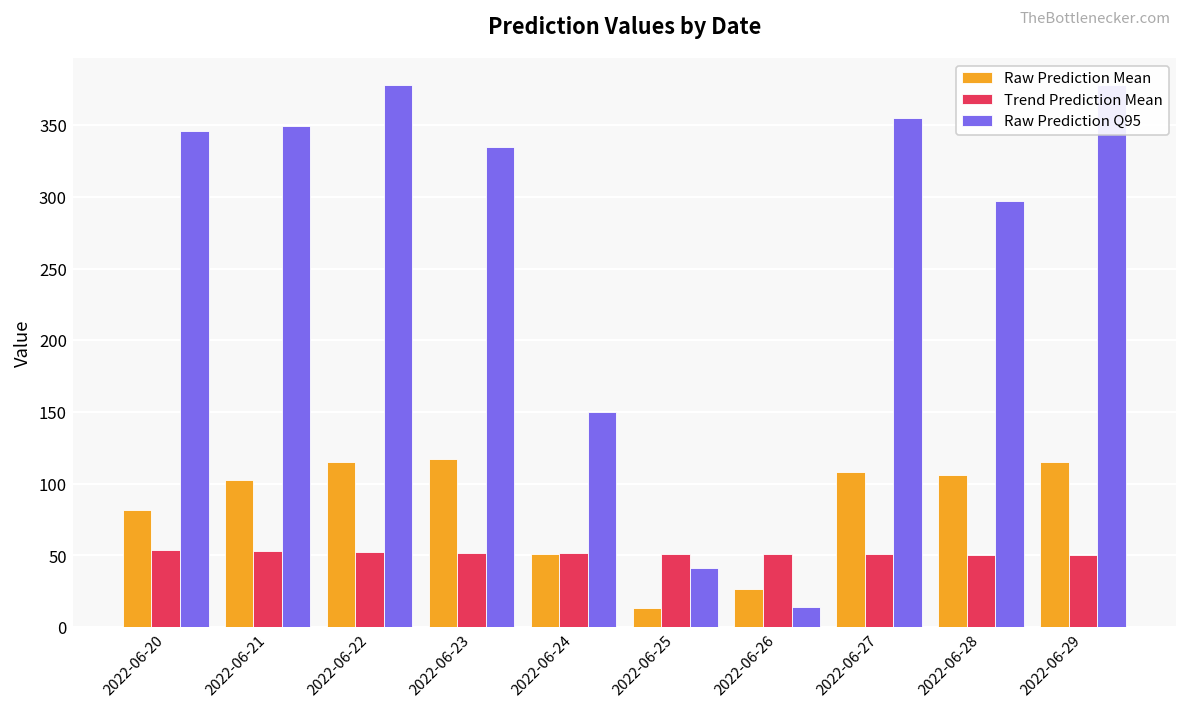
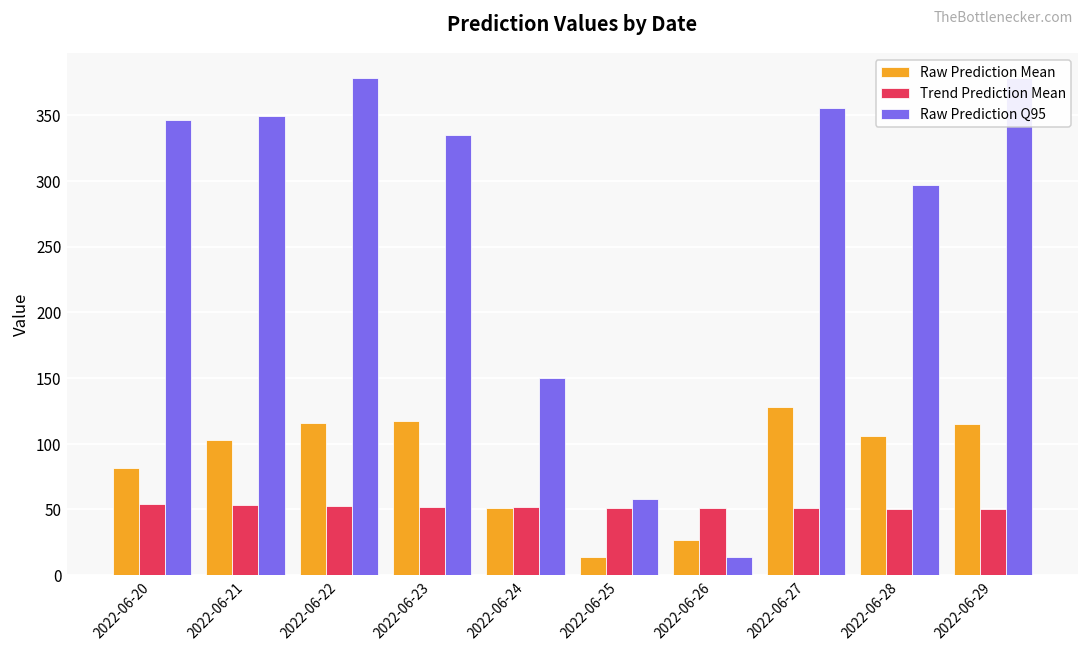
  {
    "Raw Prediction Mean": {
      "2022-06-20": 82,
      "2022-06-21": 102,
      "2022-06-22": 115,
      "2022-06-23": 117,
      "2022-06-24": 51,
      "2022-06-25": 14,
      "2022-06-26": 27,
-     "2022-06-27": 108,
+     "2022-06-27": 128,
      "2022-06-28": 106,
      "2022-06-29": 115
    },
    "Trend Prediction Mean": {
      "2022-06-20": 54,
      "2022-06-21": 53,
      "2022-06-22": 53,
      "2022-06-23": 52,
      "2022-06-24": 52,
      "2022-06-25": 51,
      "2022-06-26": 51,
      "2022-06-27": 51,
      "2022-06-28": 51,
      "2022-06-29": 51
    },
    "Raw Prediction Q95": {
      "2022-06-20": 346,
      "2022-06-21": 350,
      "2022-06-22": 378,
      "2022-06-23": 335,
      "2022-06-24": 150,
-     "2022-06-25": 41,
+     "2022-06-25": 58,
      "2022-06-26": 14,
      "2022-06-27": 355,
      "2022-06-28": 297
    }
  }
